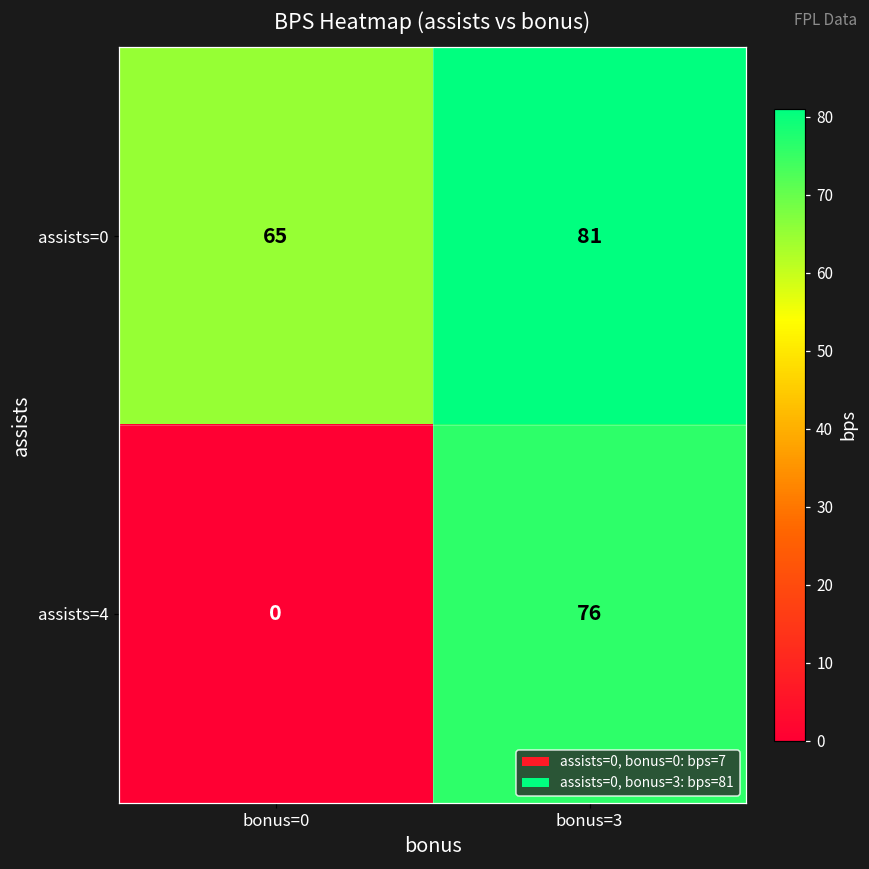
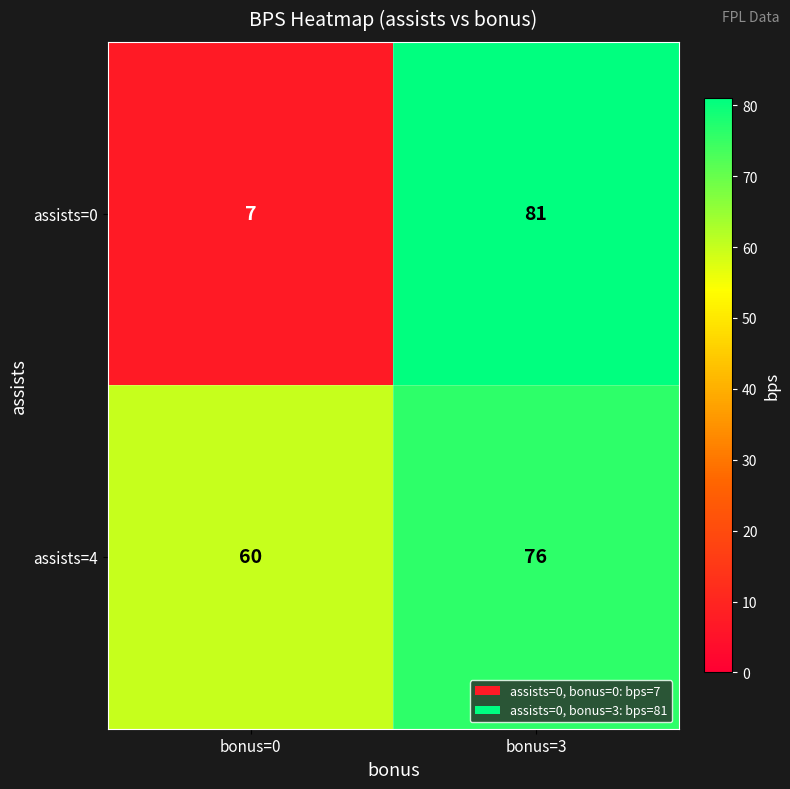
  {
    "assists=0": {
-     "bonus=0": 65,
+     "bonus=0": 7,
      "bonus=3": 81
    },
    "assists=4": {
-     "bonus=0": 0,
+     "bonus=0": 60,
      "bonus=3": 76
    }
  }
